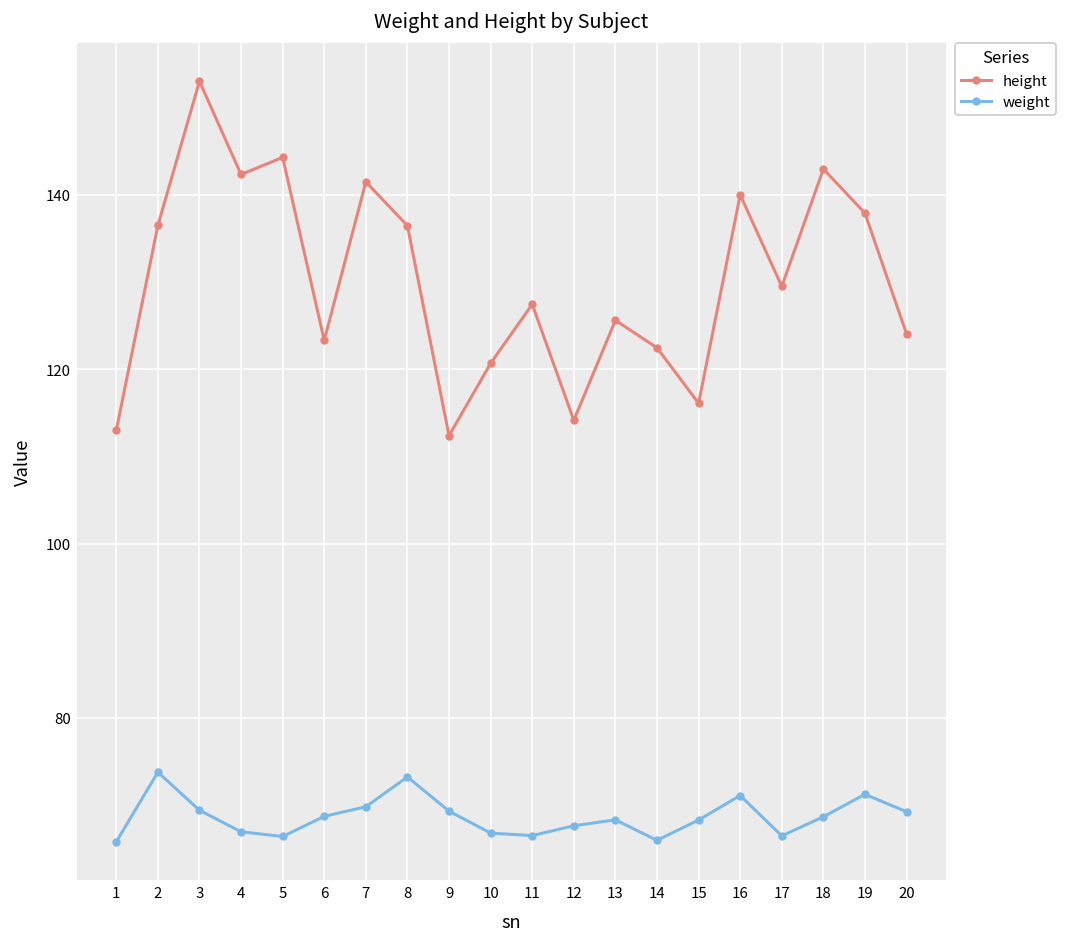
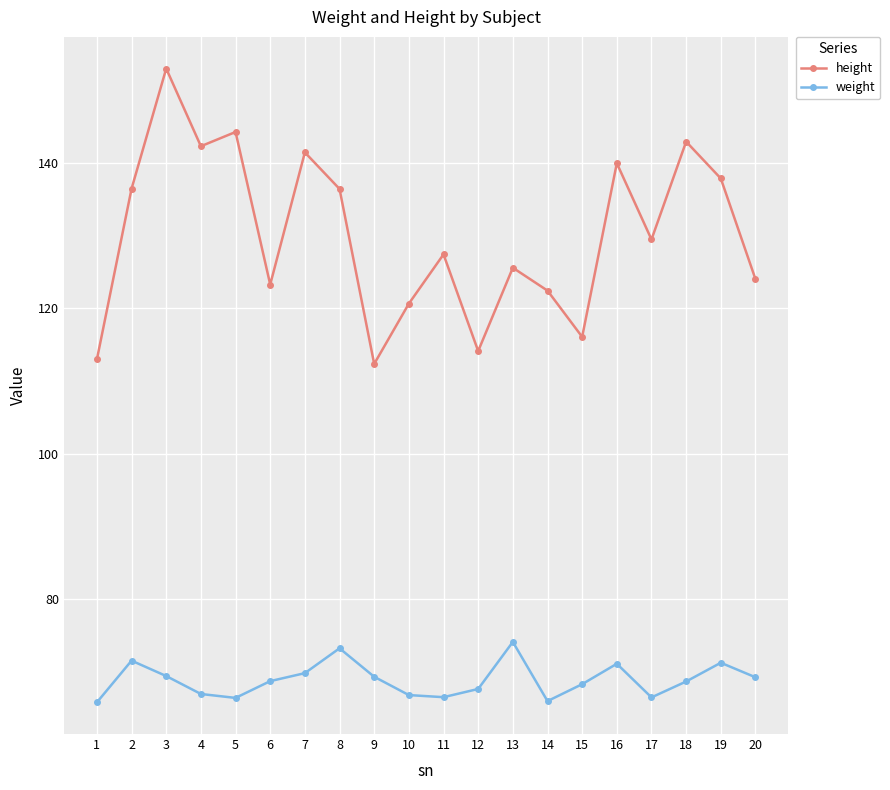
  {
    "height": {
      "1": 113,
      "2": 136,
      "3": 153,
      "4": 142,
      "5": 144,
      "6": 123,
      "7": 141,
      "8": 136,
      "9": 112,
      "10": 121,
      "11": 127,
      "12": 114,
      "13": 126,
      "14": 122,
      "15": 116,
      "16": 140,
      "17": 130,
      "18": 143,
      "19": 138,
      "20": 124
    },
    "weight": {
      "1": 66,
-     "2": 74,
+     "2": 72,
      "3": 69,
      "4": 67,
      "5": 66,
      "6": 69,
      "7": 70,
      "8": 73,
      "9": 69,
      "10": 67,
      "11": 66,
      "12": 68,
-     "13": 68,
+     "13": 74,
      "14": 66,
      "15": 68,
      "16": 71,
      "17": 66,
      "18": 69,
      "19": 71,
      "20": 69
    }
  }
